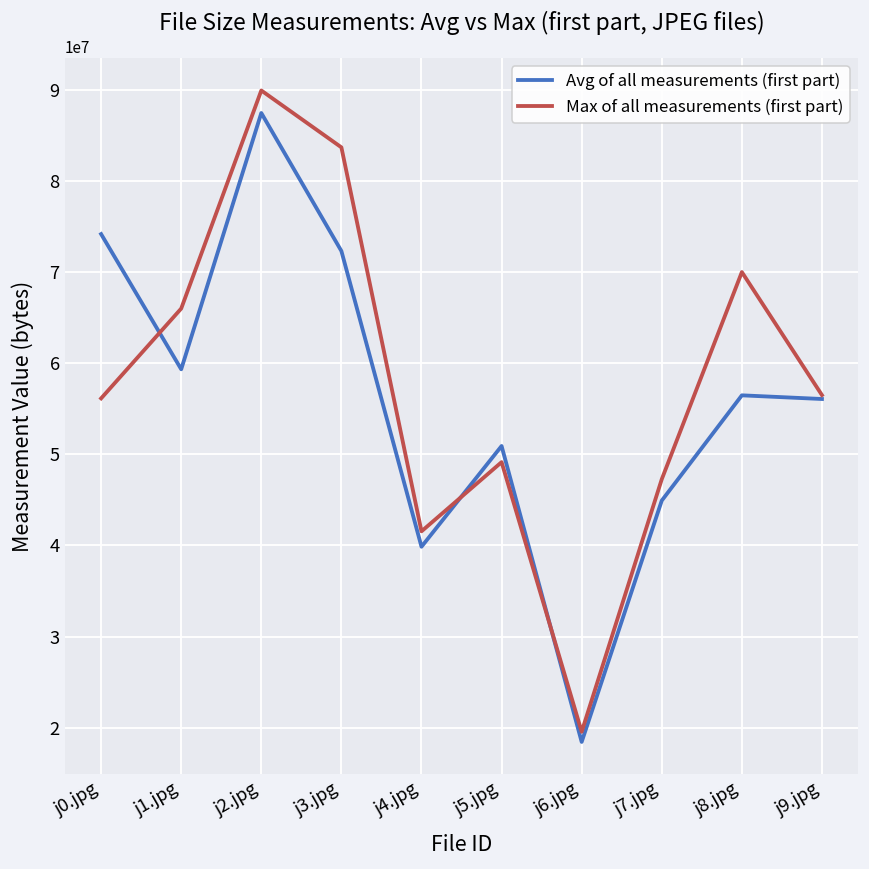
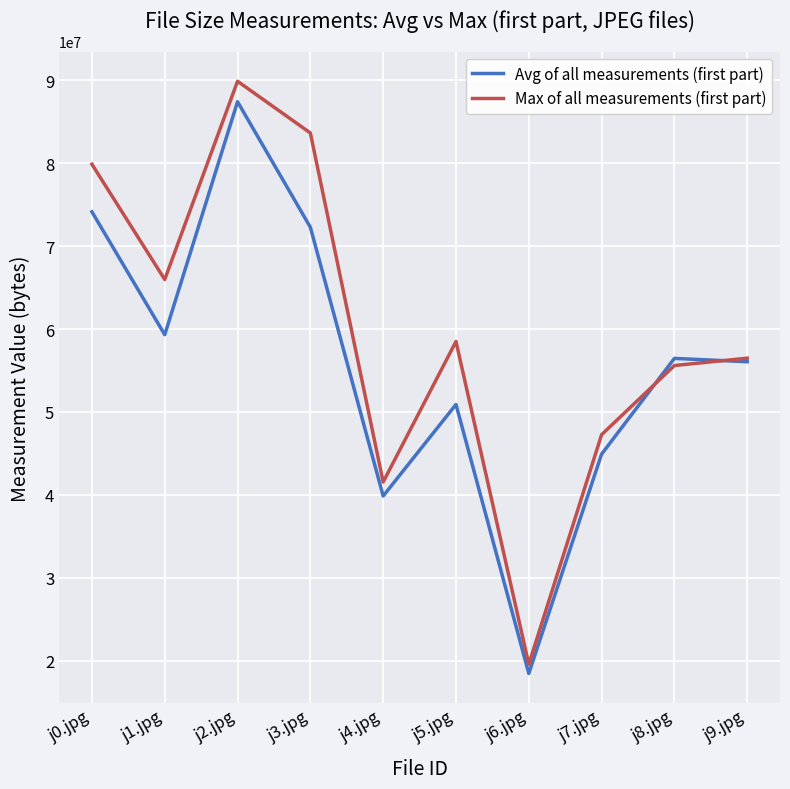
  {
    "Avg of all measurements (first part)": {
      "j0.jpg": 74000000,
      "j1.jpg": 59000000,
      "j2.jpg": 87000000,
      "j3.jpg": 72000000,
      "j4.jpg": 40000000,
      "j5.jpg": 51000000,
      "j6.jpg": 18000000,
      "j7.jpg": 45000000,
      "j8.jpg": 56000000,
      "j9.jpg": 56000000
    },
    "Max of all measurements (first part)": {
-     "j0.jpg": 56000000,
+     "j0.jpg": 80000000,
      "j1.jpg": 66000000,
      "j2.jpg": 90000000,
      "j3.jpg": 84000000,
      "j4.jpg": 42000000,
-     "j5.jpg": 49000000,
+     "j5.jpg": 59000000,
      "j6.jpg": 20000000,
      "j7.jpg": 47000000,
-     "j8.jpg": 70000000,
+     "j8.jpg": 56000000,
      "j9.jpg": 56000000
    }
  }
